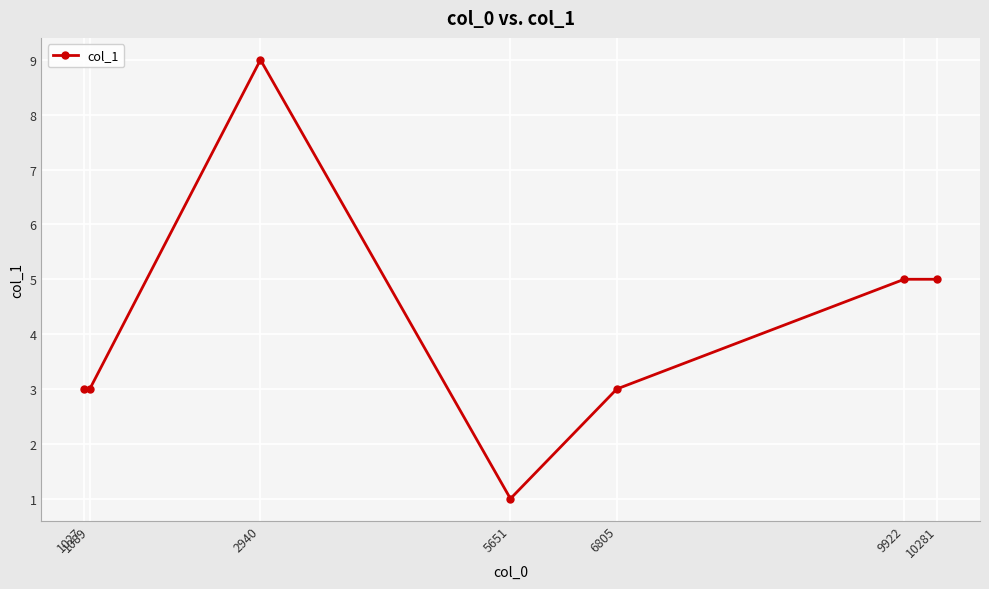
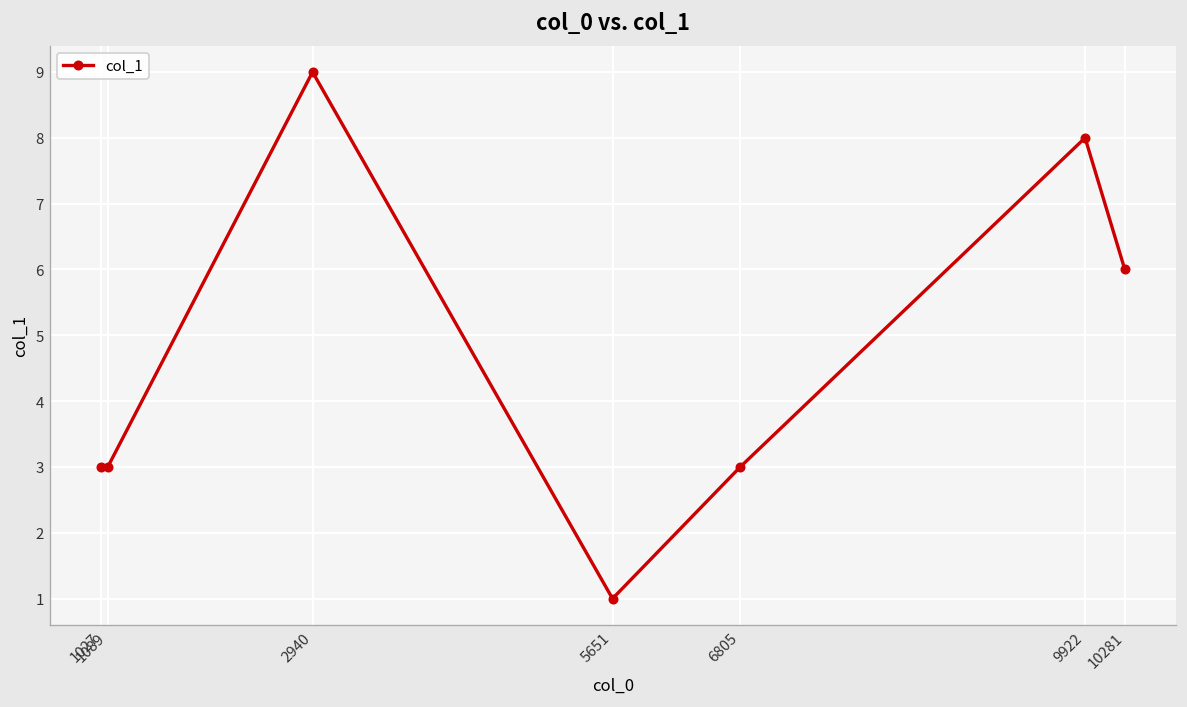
  {
    "1027": 3,
    "1089": 3,
    "2940": 9,
    "5651": 1,
    "6805": 3,
-   "9922": 5,
-   "10281": 5
+   "9922": 8,
+   "10281": 6
  }
